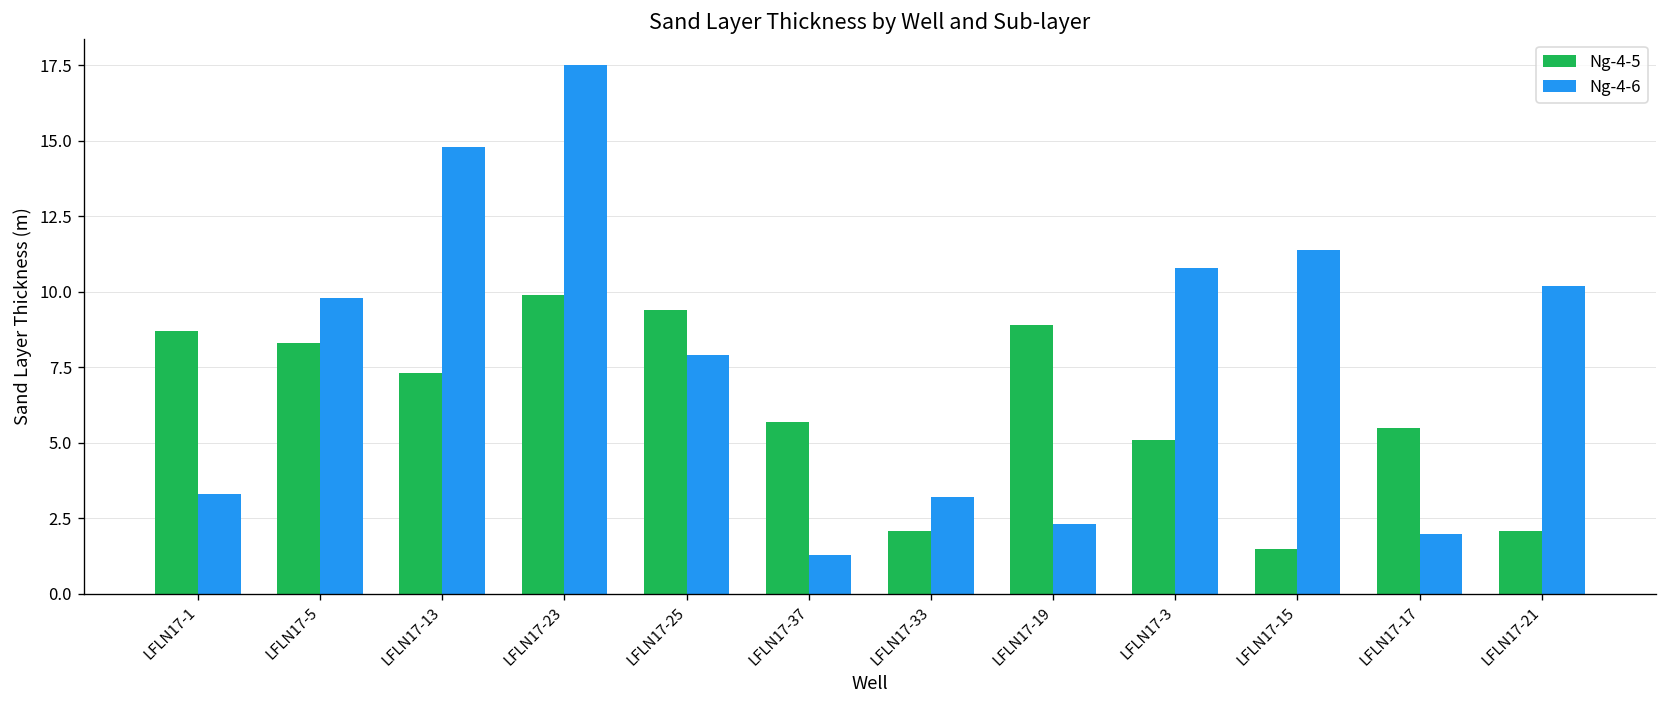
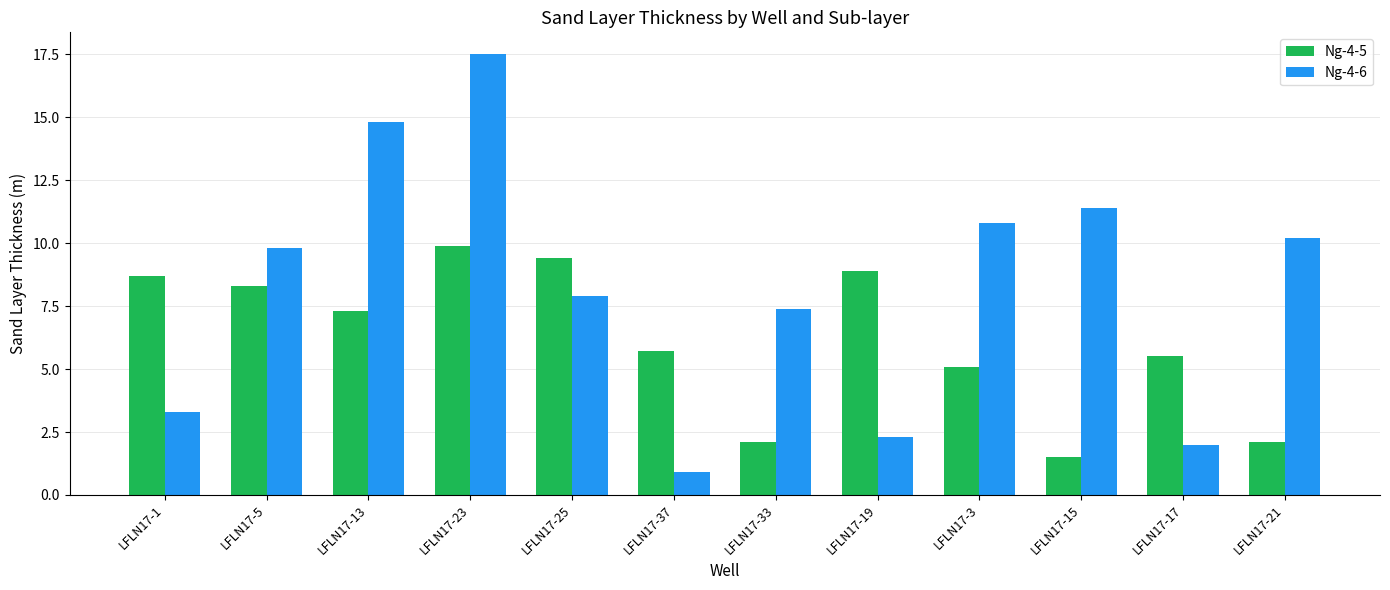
  {
    "Ng-4-5": {
      "LFLN17-1": 8.7,
      "LFLN17-5": 8.3,
      "LFLN17-13": 7.3,
      "LFLN17-23": 9.9,
      "LFLN17-25": 9.4,
      "LFLN17-37": 5.7,
      "LFLN17-33": 2.1,
      "LFLN17-19": 8.9,
      "LFLN17-3": 5.1,
      "LFLN17-15": 1.5,
      "LFLN17-17": 5.5,
      "LFLN17-21": 2.1
    },
    "Ng-4-6": {
      "LFLN17-1": 3.3,
      "LFLN17-5": 9.8,
      "LFLN17-13": 14.8,
      "LFLN17-23": 17.5,
      "LFLN17-25": 7.9,
-     "LFLN17-37": 1.3,
-     "LFLN17-33": 3.2,
+     "LFLN17-37": 0.9,
+     "LFLN17-33": 7.4,
      "LFLN17-19": 2.3,
      "LFLN17-3": 10.8,
      "LFLN17-15": 11.4,
      "LFLN17-17": 2.0,
      "LFLN17-21": 10.2
    }
  }
